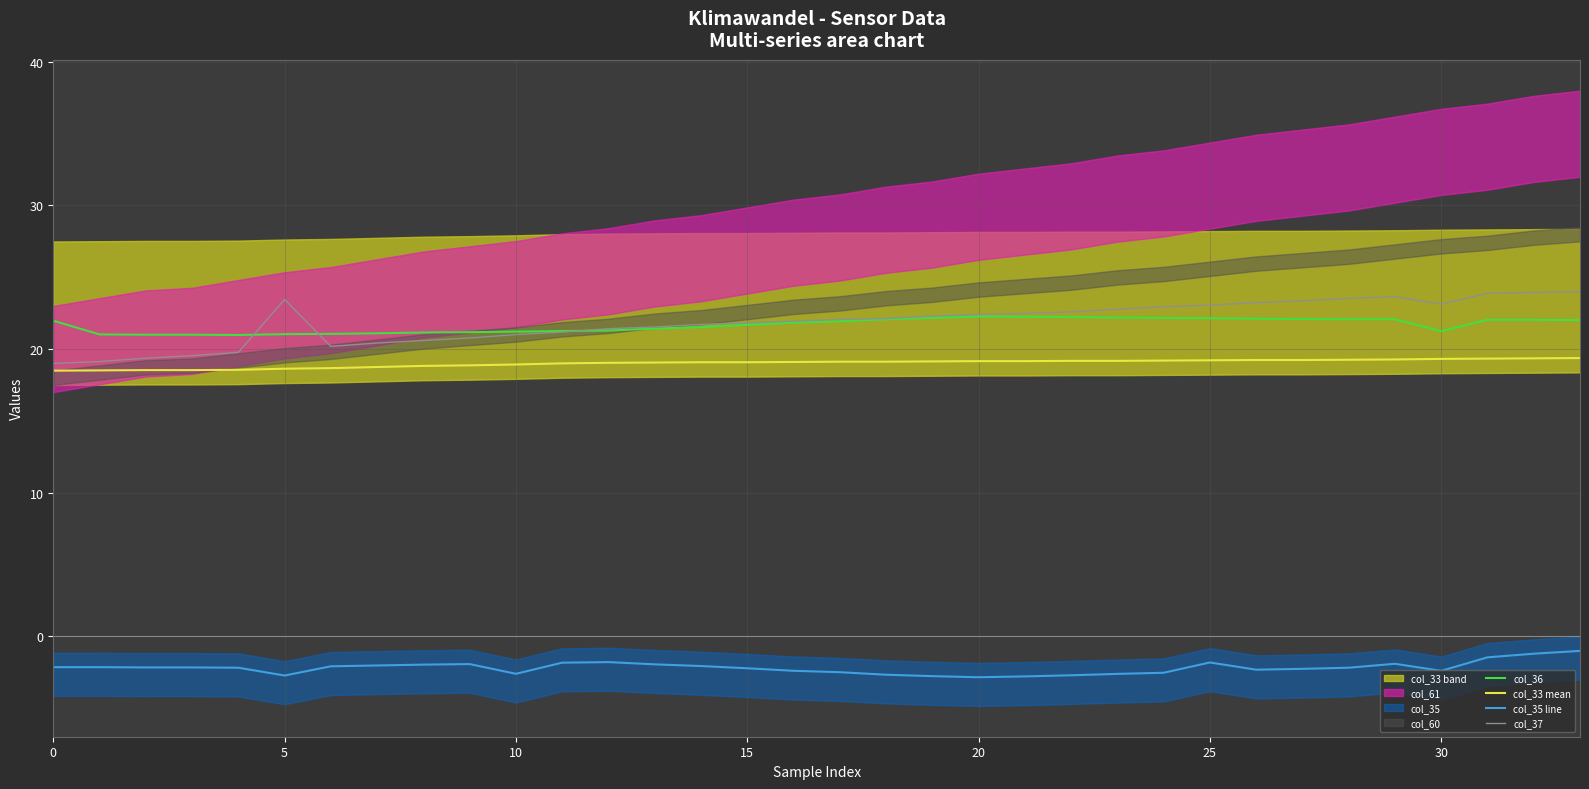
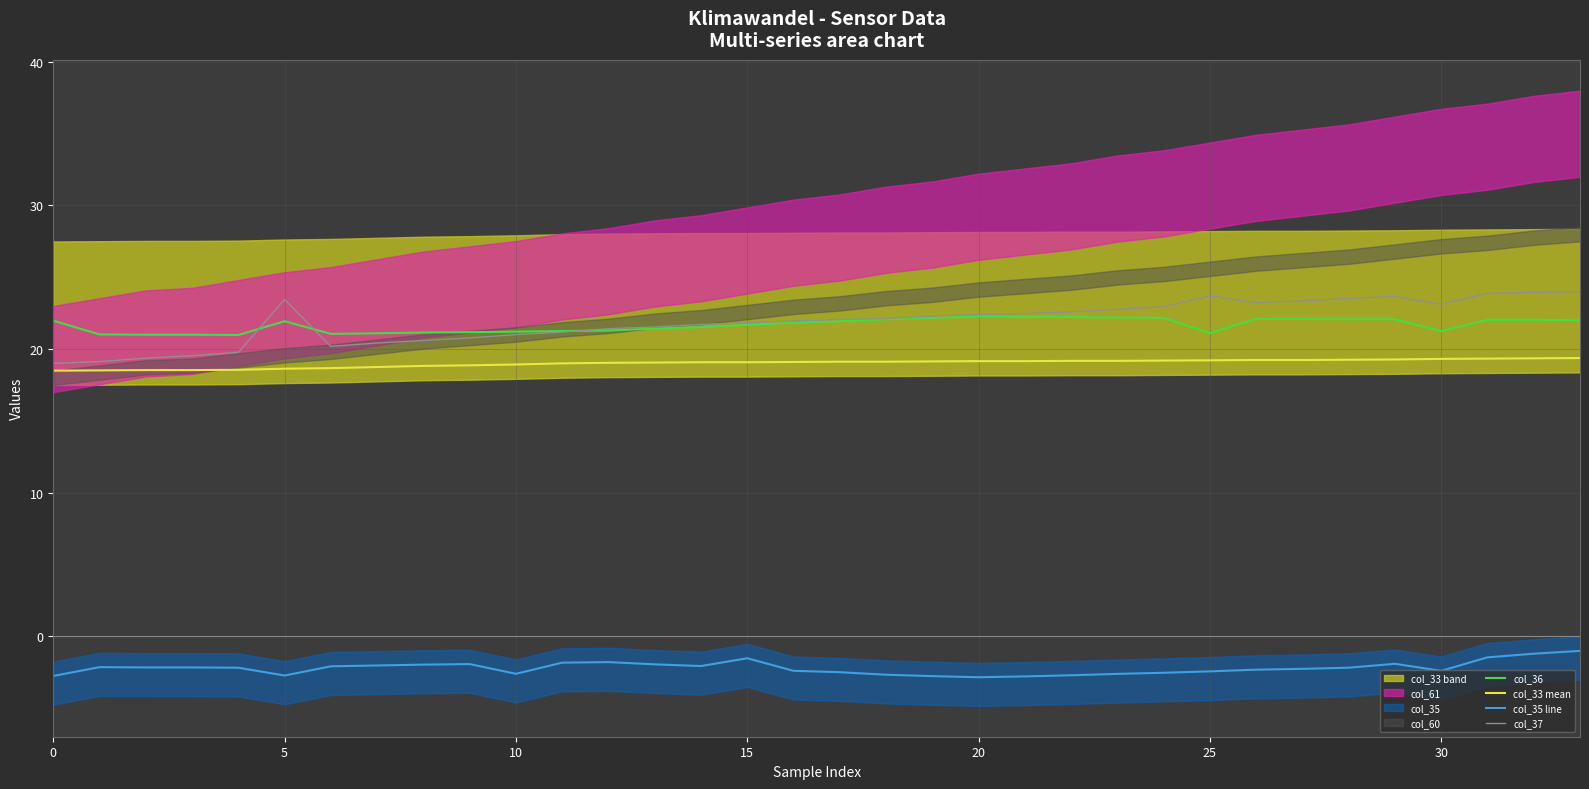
  {
    "col_36": {
      "0": 22.0,
-     "5": 21.0,
+     "5": 21.9,
      "10": 21.2,
-     "25": 22.2,
+     "25": 21.1,
      "30": 21.2
    },
    "col_35 line": {
-     "0": -2.2,
+     "0": -2.8,
      "5": -2.7,
      "10": -2.6,
-     "15": -2.2,
+     "15": -1.5,
      "20": -2.9,
-     "25": -1.8
+     "25": -2.5
    },
    "col_37": {
      "0": 19.0,
      "5": 23.5,
      "10": 21.0,
-     "25": 23.1,
+     "25": 23.7,
      "30": 23.1
    }
  }
